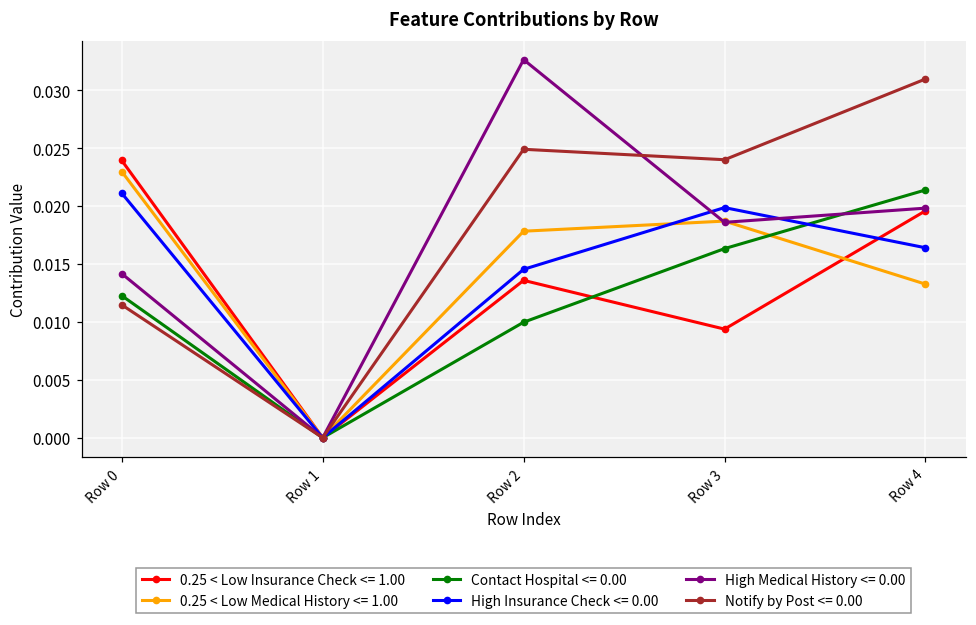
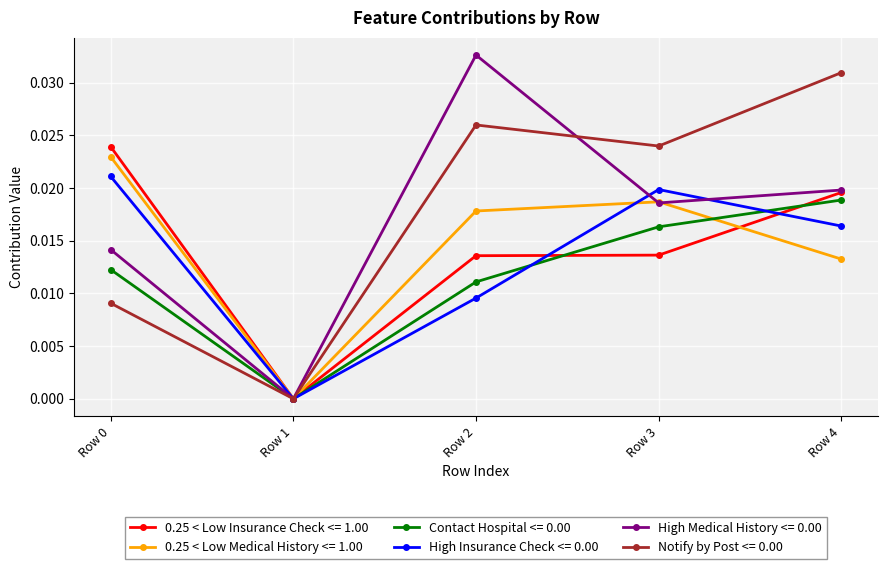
  {
    "0.25 < Low Insurance Check <= 1.00": {
      "Row 0": 0.0239,
      "Row 2": 0.0136,
-     "Row 3": 0.0094
+     "Row 3": 0.0136
    },
    "0.25 < Low Medical History <= 1.00": {
      "Row 0": 0.0230,
      "Row 2": 0.0178,
      "Row 4": 0.0133
    },
    "Contact Hospital <= 0.00": {
      "Row 0": 0.0123,
-     "Row 2": 0.0100,
+     "Row 2": 0.0111,
      "Row 3": 0.0163,
-     "Row 4": 0.0214
+     "Row 4": 0.0189
    },
    "High Insurance Check <= 0.00": {
      "Row 0": 0.0211,
-     "Row 2": 0.0145,
+     "Row 2": 0.0096,
      "Row 3": 0.0199,
      "Row 4": 0.0164
    },
    "High Medical History <= 0.00": {
      "Row 0": 0.0142,
      "Row 2": 0.0326
    },
    "Notify by Post <= 0.00": {
-     "Row 0": 0.0115,
-     "Row 2": 0.0249,
+     "Row 0": 0.0091,
+     "Row 2": 0.0260,
      "Row 3": 0.0240,
      "Row 4": 0.0310
    }
  }
